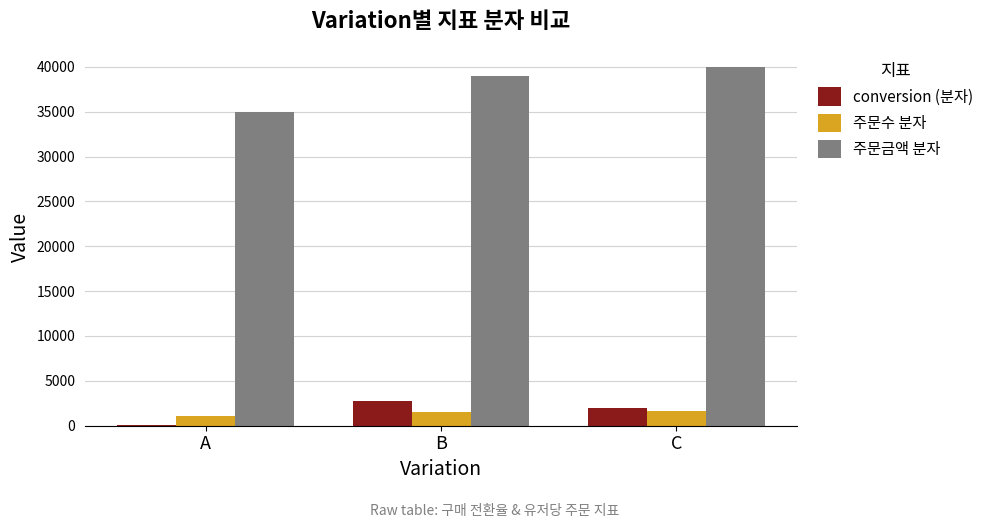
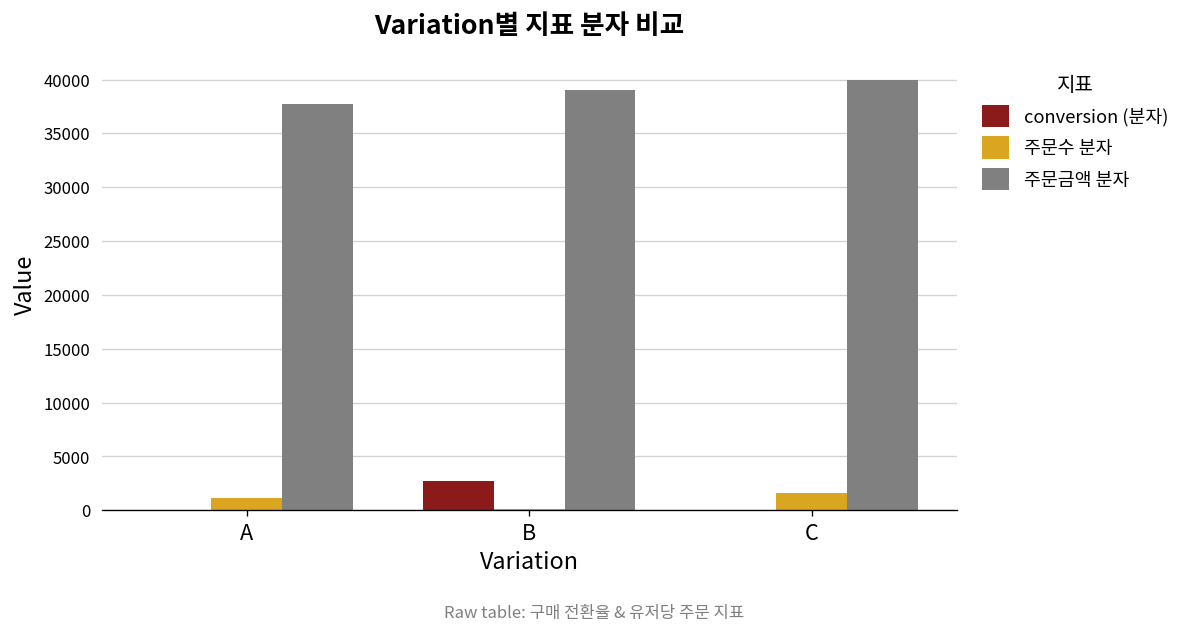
  {
    "conversion (분자)": {
      "B": 3000,
-     "C": 2000
+     "C": 0
    },
    "주문수 분자": {
      "A": 1000,
-     "B": 2000,
+     "B": 0,
      "C": 2000
    },
    "주문금액 분자": {
-     "A": 35000,
+     "A": 38000,
      "B": 39000,
      "C": 40000
    }
  }
